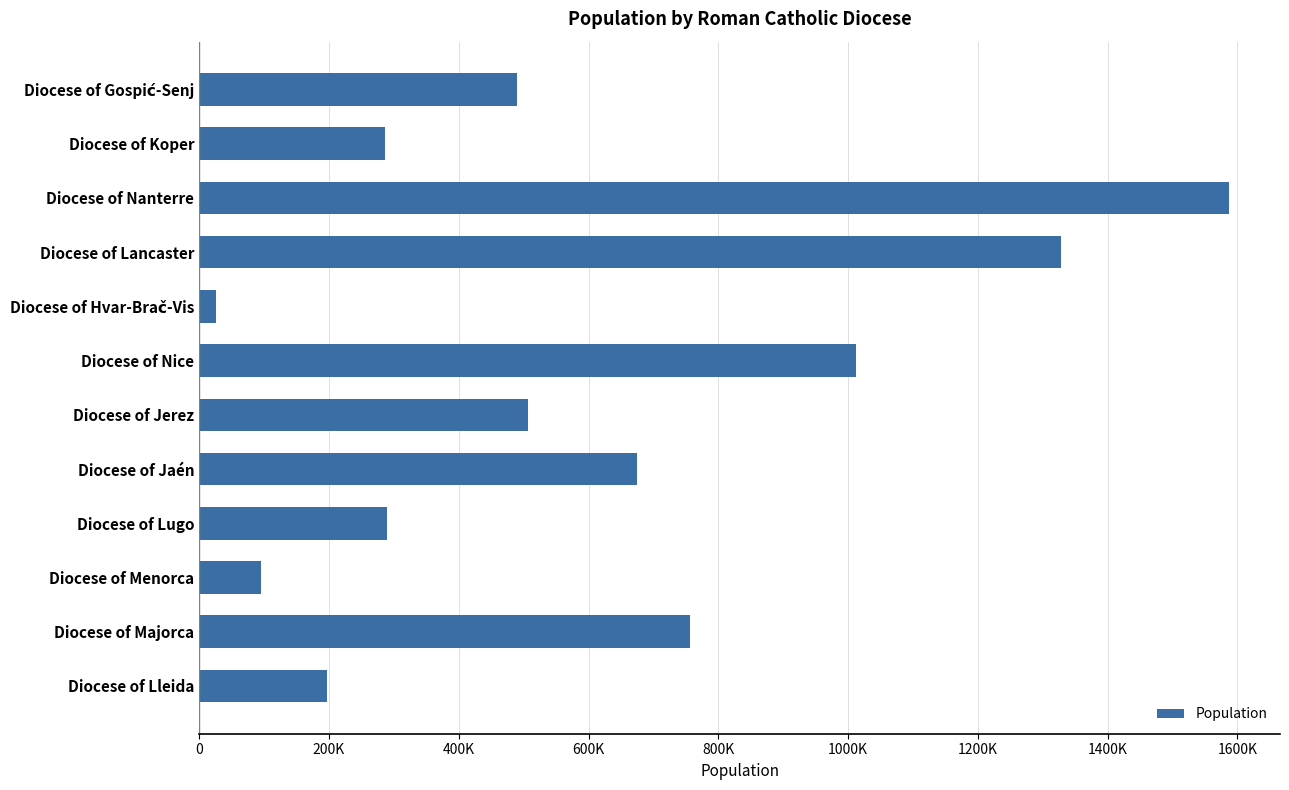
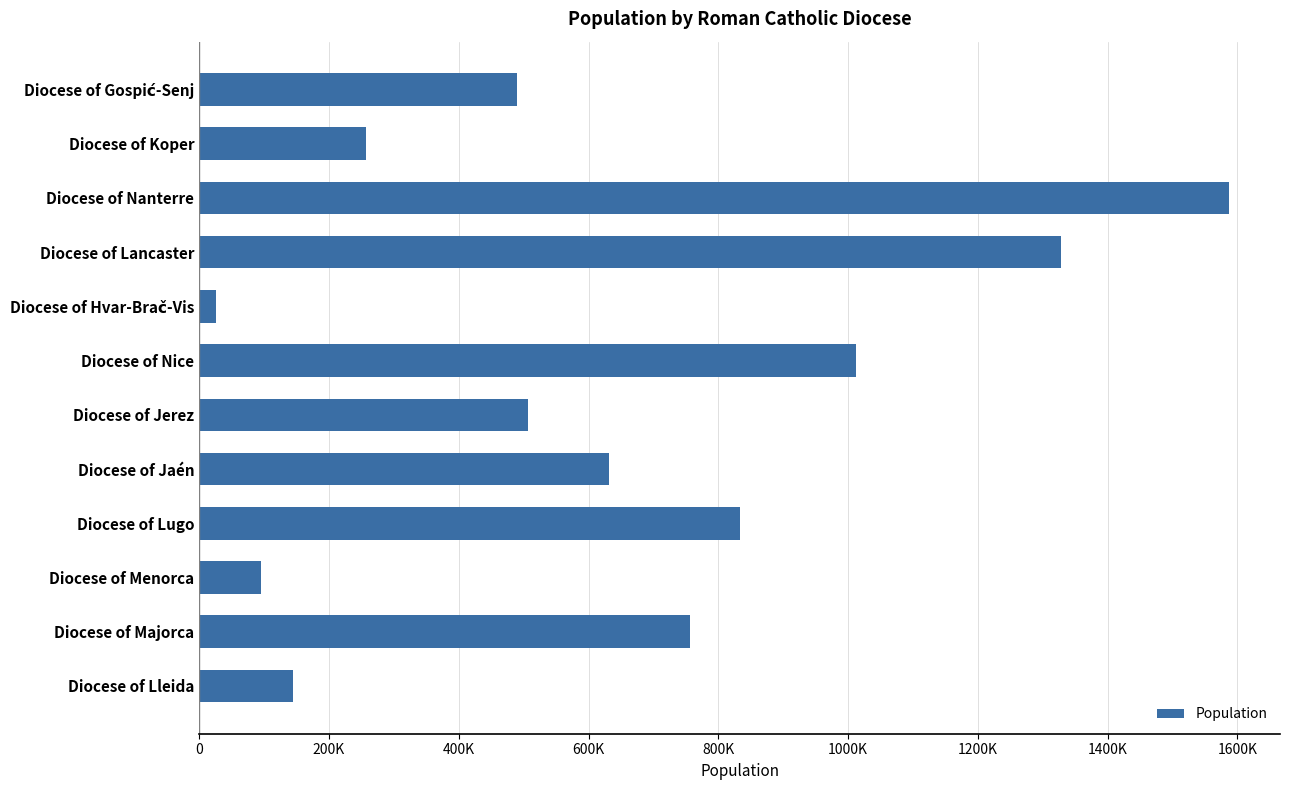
  {
    "Diocese of Gospić-Senj": 490000,
-   "Diocese of Koper": 290000,
+   "Diocese of Koper": 260000,
    "Diocese of Nanterre": 1590000,
    "Diocese of Lancaster": 1330000,
    "Diocese of Hvar-Brač-Vis": 30000,
    "Diocese of Nice": 1010000,
    "Diocese of Jerez": 510000,
-   "Diocese of Jaén": 670000,
-   "Diocese of Lugo": 290000,
+   "Diocese of Jaén": 630000,
+   "Diocese of Lugo": 830000,
    "Diocese of Menorca": 90000,
    "Diocese of Majorca": 760000,
-   "Diocese of Lleida": 200000
+   "Diocese of Lleida": 150000
  }
